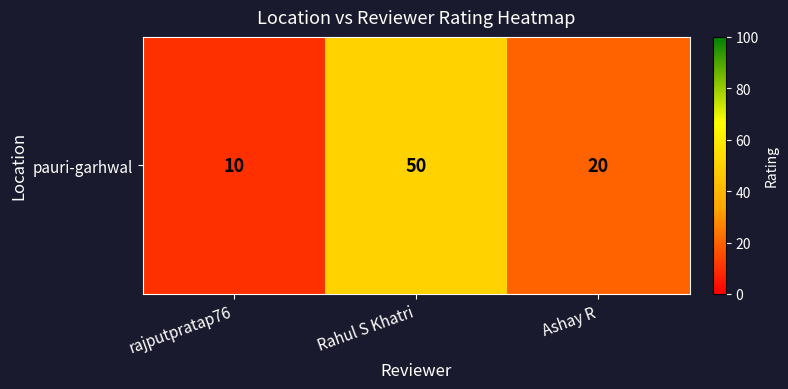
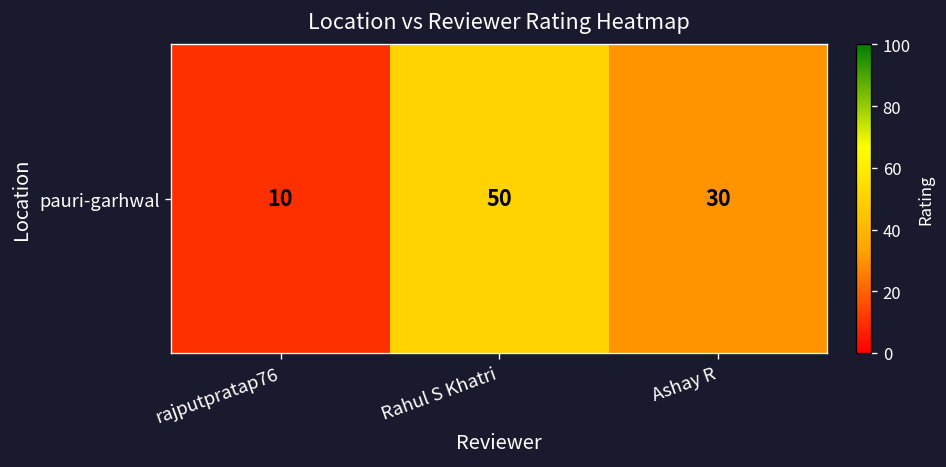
  {
    "pauri-garhwal": {
      "rajputpratap76": 10,
      "Rahul S Khatri": 50,
-     "Ashay R": 20
+     "Ashay R": 30
    }
  }
